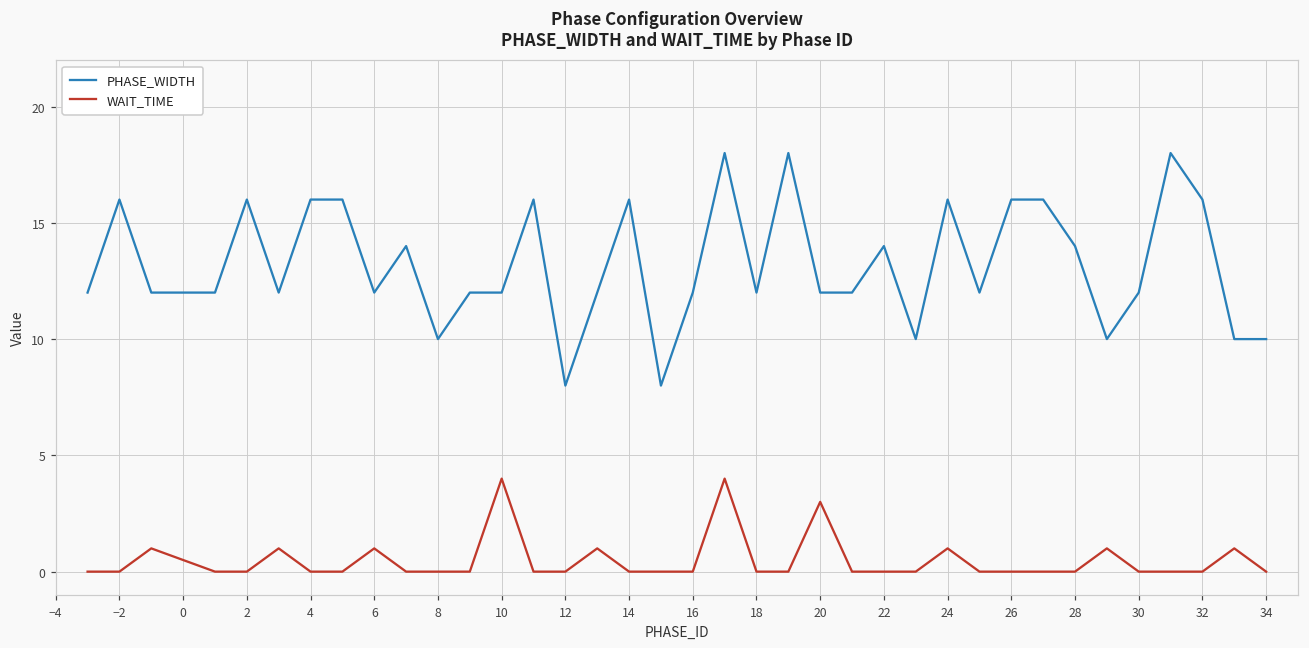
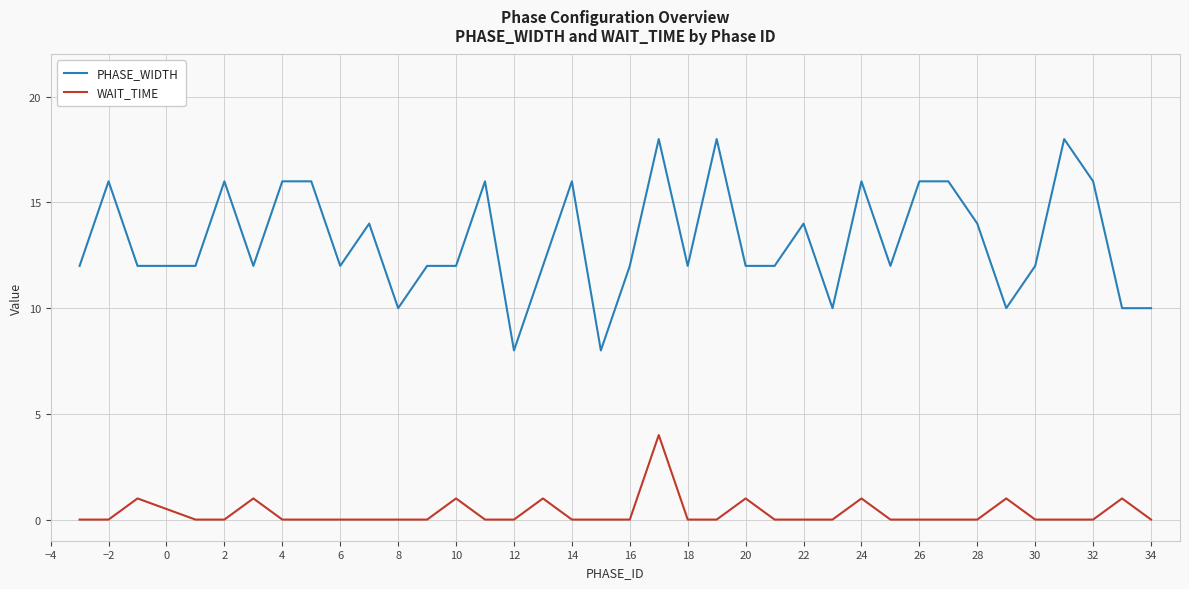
  {
    "PHASE_WIDTH": {
      "−2": 16,
      "2": 16,
      "4": 16,
      "6": 12,
      "8": 10,
      "10": 12,
      "12": 8,
      "14": 16,
      "16": 12,
      "18": 12,
      "20": 12,
      "22": 14,
      "24": 16,
      "26": 16,
      "28": 14,
      "30": 12,
      "32": 16,
      "34": 10
    },
    "WAIT_TIME": {
      "−2": 0,
      "2": 0,
      "4": 0,
-     "6": 1,
+     "6": 0,
      "8": 0,
-     "10": 4,
+     "10": 1,
      "12": 0,
      "14": 0,
      "16": 0,
      "18": 0,
-     "20": 3,
+     "20": 1,
      "22": 0,
      "24": 1,
      "26": 0,
      "28": 0,
      "30": 0,
      "32": 0,
      "34": 0
    }
  }
